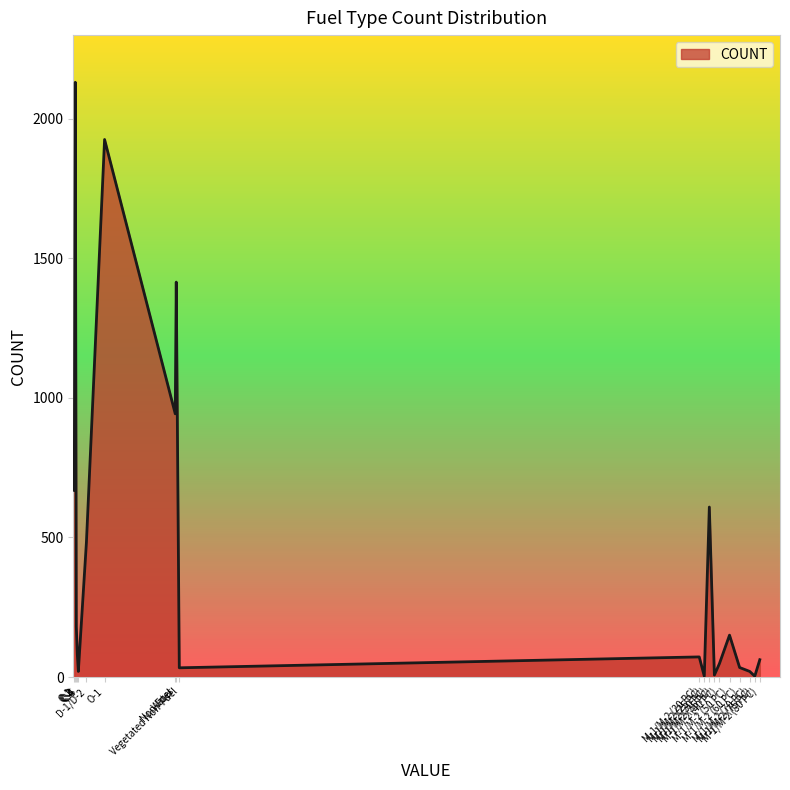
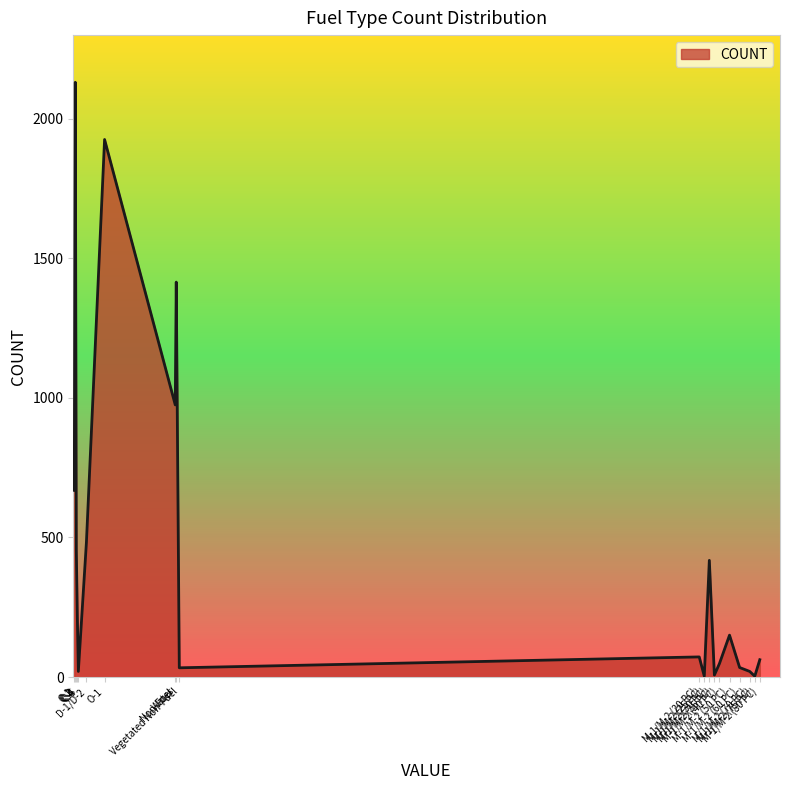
  {
    "C-1": 670,
    "C-2": 2130,
-   "C-3": 180,
-   "C-4": 80,
+   "C-3": 460,
+   "C-4": 220,
    "C-5": 20,
    "D-1/D-2": 480,
    "O-1": 1930,
-   "Non-Fuel": 940,
+   "Non-Fuel": 980,
    "Water": 1420,
    "Vegetated Non-Fuel": 30,
    "M-1/M-2 (20 PC)": 70,
    "M-1/M-2 (25 PC)": 0,
-   "M-1/M-2 (30 PC)": 610,
+   "M-1/M-2 (30 PC)": 420,
    "M-1/M-2 (35 PC)": 10,
    "M-1/M-2 (40 PC)": 50,
    "M-1/M-2 (50 PC)": 150,
    "M-1/M-2 (60 PC)": 30,
    "M-1/M-2 (70 PC)": 20,
    "M-1/M-2 (75 PC)": 0,
    "M-1/M-2 (80 PC)": 60
  }
